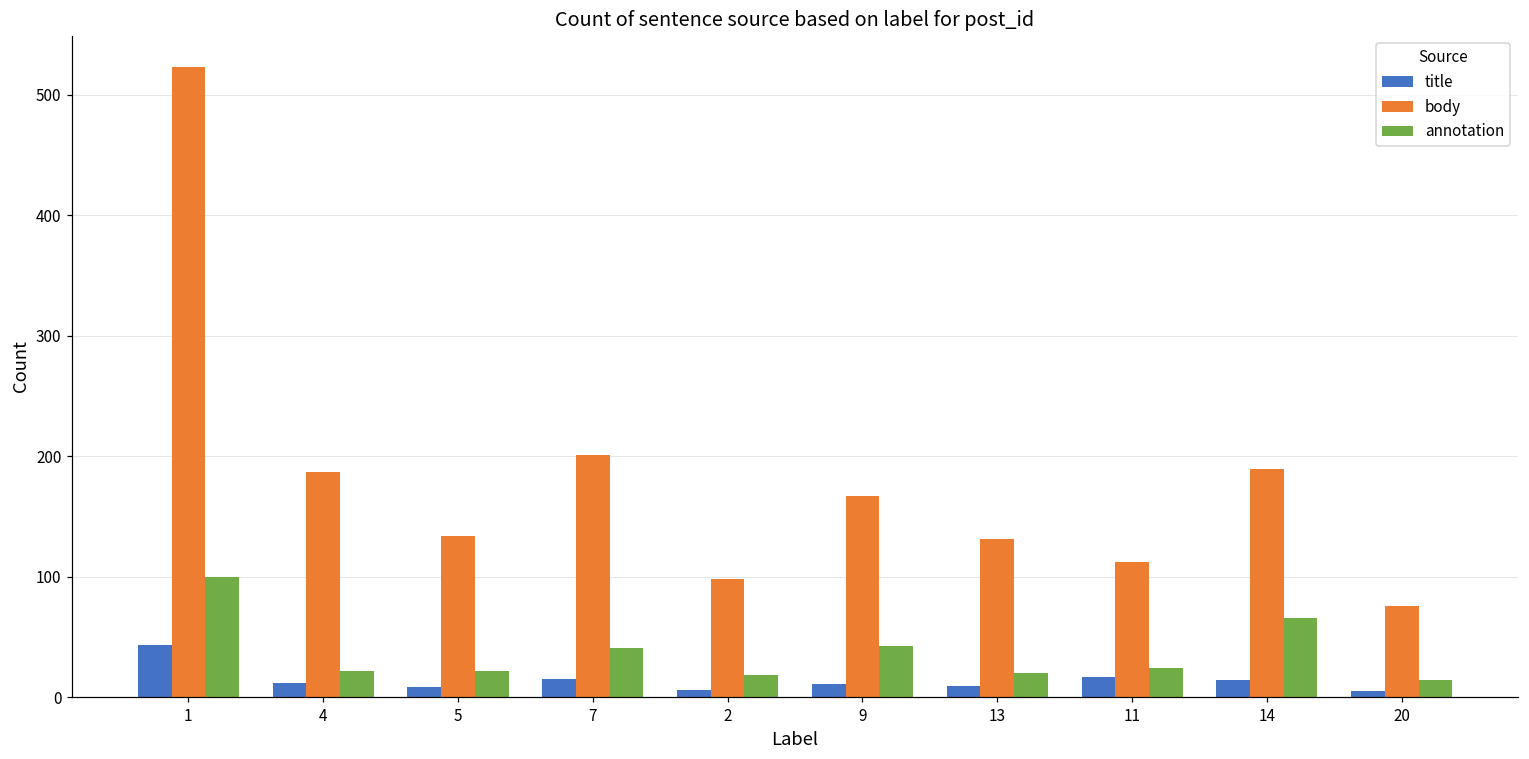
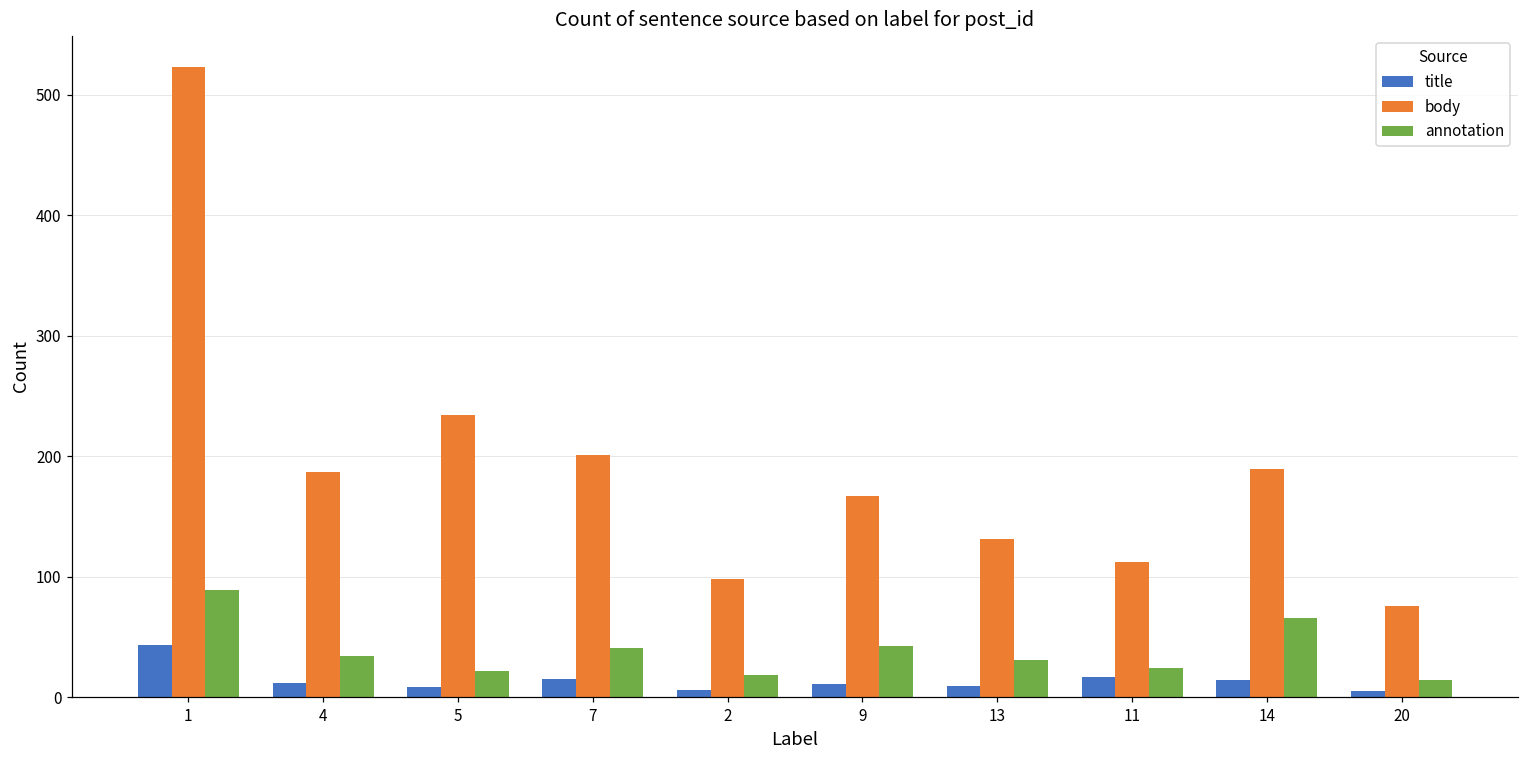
  {
    "title": {
      "1": 43,
      "4": 12,
      "5": 8,
      "7": 15,
      "2": 6,
      "9": 11,
      "13": 9,
      "11": 17,
      "14": 14,
      "20": 5
    },
    "body": {
      "1": 523,
      "4": 187,
-     "5": 134,
+     "5": 234,
      "7": 201,
      "2": 98,
      "9": 167,
      "13": 131,
      "11": 112,
      "14": 189,
      "20": 76
    },
    "annotation": {
-     "1": 100,
-     "4": 22,
+     "1": 89,
+     "4": 34,
      "5": 22,
      "7": 41,
      "2": 18,
      "9": 42,
-     "13": 20,
+     "13": 31,
      "11": 24,
      "14": 66,
      "20": 14
    }
  }
